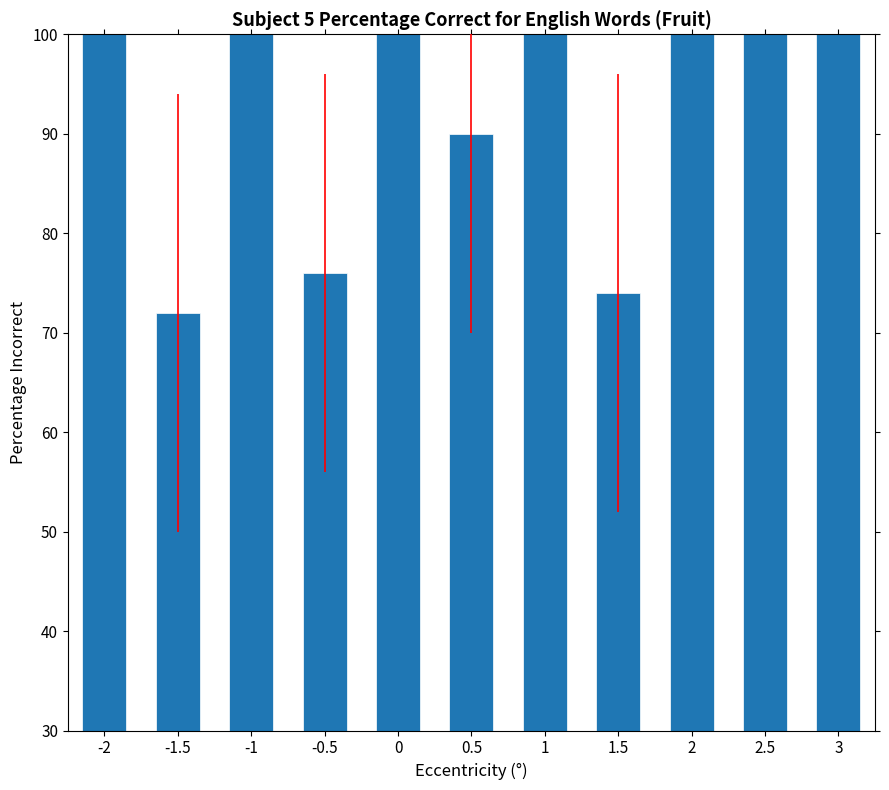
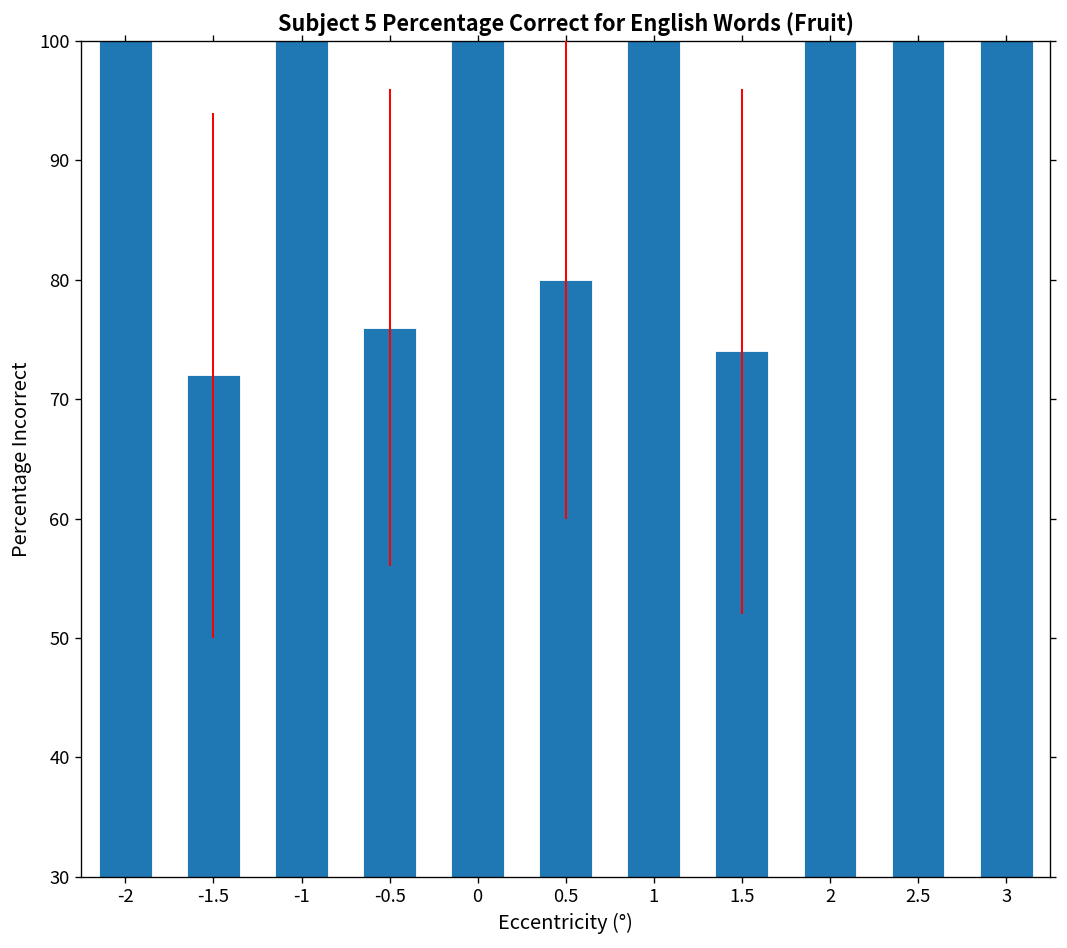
  {
    "-2": 100,
    "-1.5": 72,
    "-1": 100,
    "-0.5": 76,
    "0": 100,
-   "0.5": 90,
+   "0.5": 80,
    "1": 100,
    "1.5": 74,
    "2": 100,
    "2.5": 100,
    "3": 100
  }
